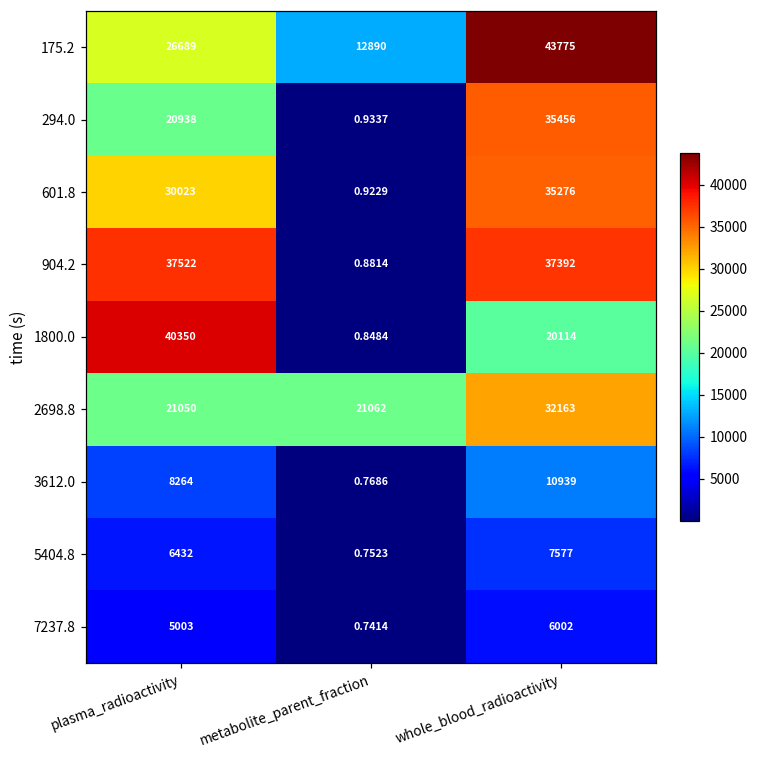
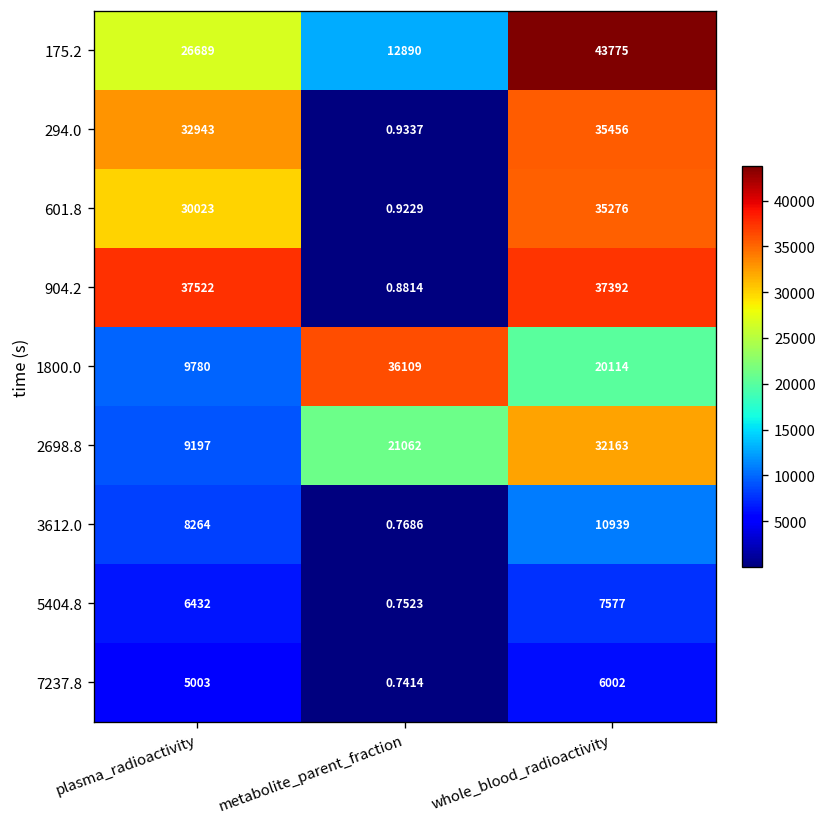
  {
    "175.2": {
      "plasma_radioactivity": 26689,
      "metabolite_parent_fraction": 12890,
      "whole_blood_radioactivity": 43775
    },
    "294.0": {
-     "plasma_radioactivity": 20938,
+     "plasma_radioactivity": 32943,
      "metabolite_parent_fraction": 0.9337,
      "whole_blood_radioactivity": 35456
    },
    "601.8": {
      "plasma_radioactivity": 30023,
      "metabolite_parent_fraction": 0.9229,
      "whole_blood_radioactivity": 35276
    },
    "904.2": {
      "plasma_radioactivity": 37522,
      "metabolite_parent_fraction": 0.8814,
      "whole_blood_radioactivity": 37392
    },
    "1800.0": {
-     "plasma_radioactivity": 40350,
-     "metabolite_parent_fraction": 0.8484,
+     "plasma_radioactivity": 9780,
+     "metabolite_parent_fraction": 36109,
      "whole_blood_radioactivity": 20114
    },
    "2698.8": {
-     "plasma_radioactivity": 21050,
+     "plasma_radioactivity": 9197,
      "metabolite_parent_fraction": 21062,
      "whole_blood_radioactivity": 32163
    },
    "3612.0": {
      "plasma_radioactivity": 8264,
      "metabolite_parent_fraction": 0.7686,
      "whole_blood_radioactivity": 10939
    },
    "5404.8": {
      "plasma_radioactivity": 6432,
      "metabolite_parent_fraction": 0.7523,
      "whole_blood_radioactivity": 7577
    },
    "7237.8": {
      "plasma_radioactivity": 5003,
      "metabolite_parent_fraction": 0.7414,
      "whole_blood_radioactivity": 6002
    }
  }
